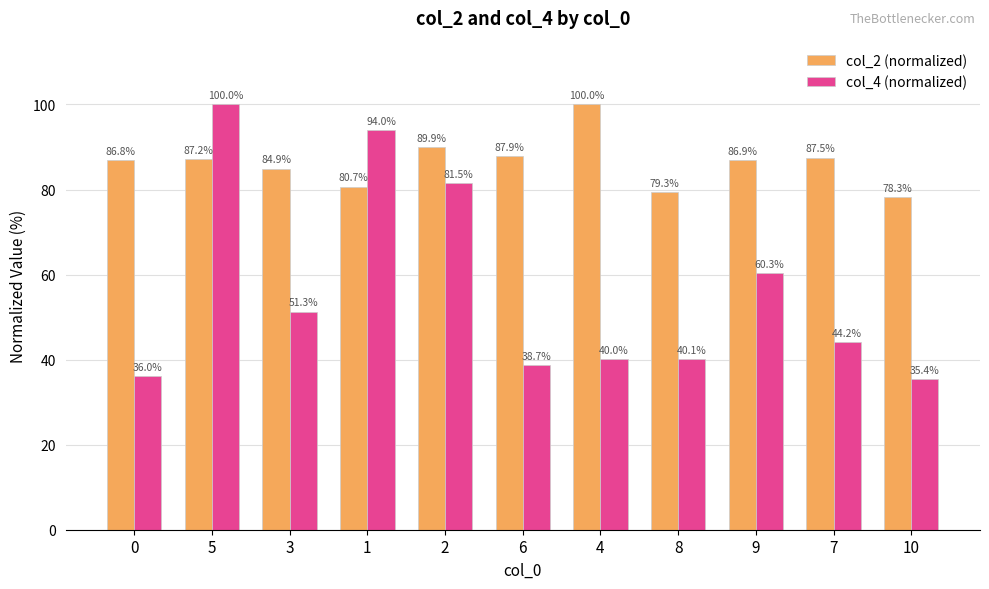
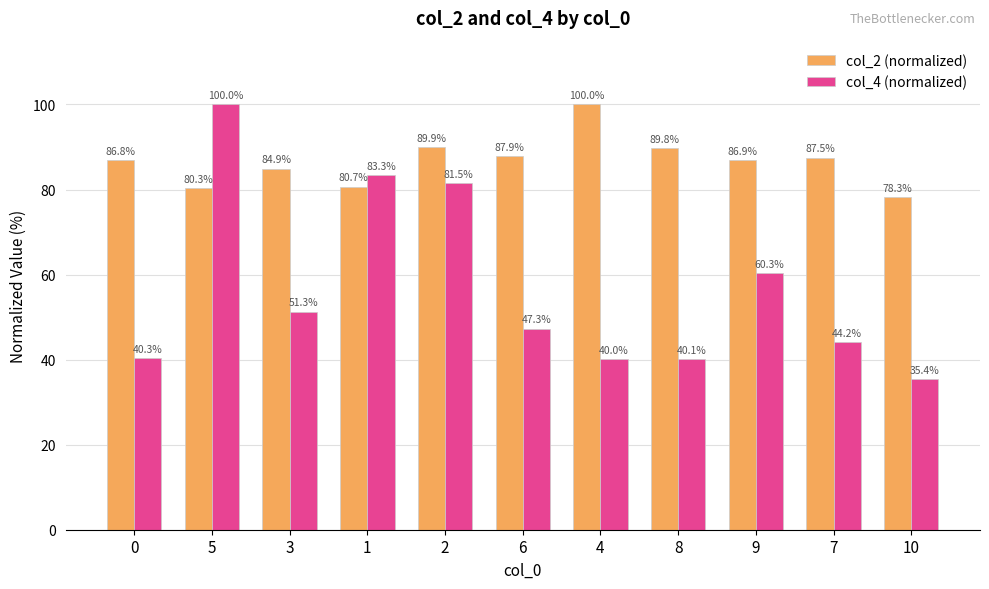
  {
    "col_2 (normalized)": {
      "0": "86.8%",
-     "5": "87.2%",
+     "5": "80.3%",
      "3": "84.9%",
      "1": "80.7%",
      "2": "89.9%",
      "6": "87.9%",
      "4": "100.0%",
-     "8": "79.3%",
+     "8": "89.8%",
      "9": "86.9%",
      "7": "87.5%",
      "10": "78.3%"
    },
    "col_4 (normalized)": {
-     "0": "36.0%",
+     "0": "40.3%",
      "5": "100.0%",
      "3": "51.3%",
-     "1": "94.0%",
+     "1": "83.3%",
      "2": "81.5%",
-     "6": "38.7%",
+     "6": "47.3%",
      "4": "40.0%",
      "8": "40.1%",
      "9": "60.3%",
      "7": "44.2%",
      "10": "35.4%"
    }
  }
